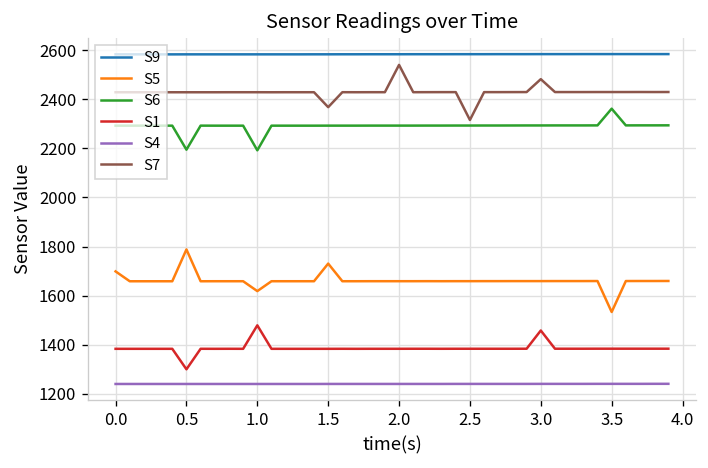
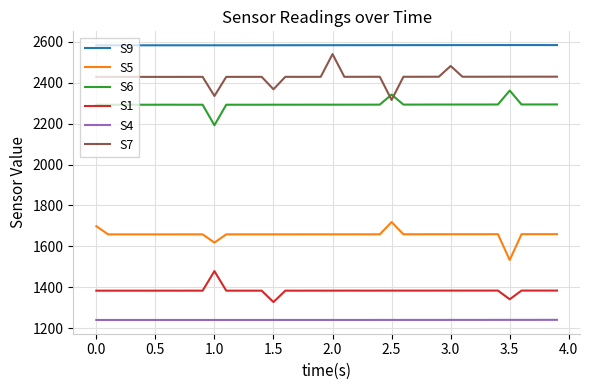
  {
    "S9": {
      "0.5": 2580,
      "1.0": 2580,
      "1.5": 2580,
      "2.0": 2580,
      "2.5": 2580,
      "3.0": 2580,
      "3.5": 2580
    },
    "S5": {
      "0.0": 1700,
-     "0.5": 1790,
+     "0.5": 1660,
      "1.0": 1620,
-     "1.5": 1730,
+     "1.5": 1660,
      "2.0": 1660,
-     "2.5": 1660,
+     "2.5": 1720,
      "3.0": 1660,
      "3.5": 1530
    },
    "S6": {
-     "0.5": 2190,
+     "0.5": 2290,
      "1.0": 2190,
      "1.5": 2290,
      "2.0": 2290,
-     "2.5": 2290,
+     "2.5": 2340,
      "3.0": 2290,
      "3.5": 2360
    },
    "S1": {
      "0.0": 1380,
-     "0.5": 1300,
+     "0.5": 1380,
      "1.0": 1480,
-     "1.5": 1380,
+     "1.5": 1330,
      "2.0": 1380,
      "2.5": 1380,
-     "3.0": 1460,
-     "3.5": 1380
+     "3.0": 1380,
+     "3.5": 1340
    },
    "S4": {
      "0.0": 1240,
      "0.5": 1240,
      "1.0": 1240,
      "1.5": 1240,
      "2.0": 1240,
      "2.5": 1240,
      "3.0": 1240,
      "3.5": 1240
    },
    "S7": {
      "0.5": 2430,
-     "1.0": 2430,
+     "1.0": 2340,
      "1.5": 2370,
      "2.0": 2540,
      "2.5": 2320,
      "3.0": 2480,
      "3.5": 2430
    }
  }
